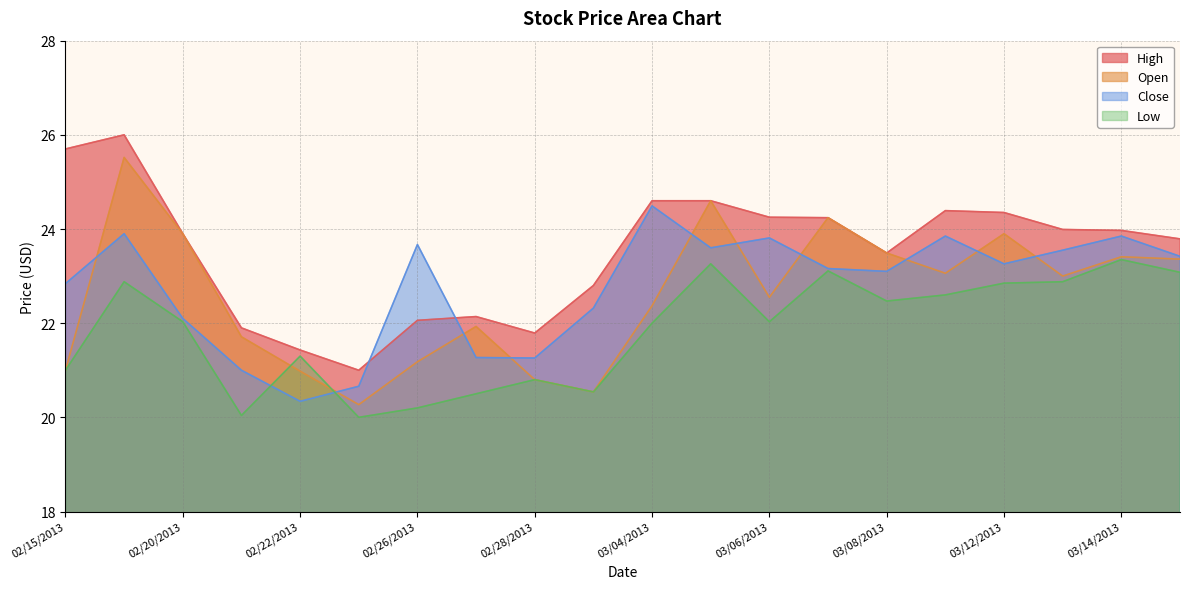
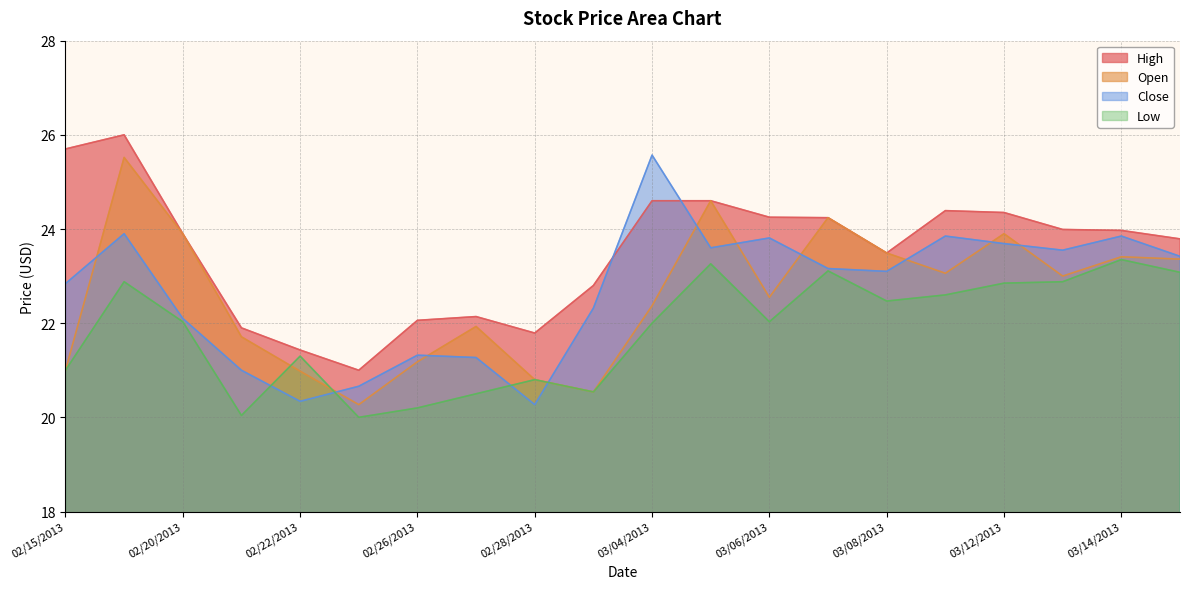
  {
    "Close": {
      "02/15/2013": 22.8,
      "02/20/2013": 22.1,
      "02/22/2013": 20.3,
-     "02/26/2013": 23.7,
-     "02/28/2013": 21.3,
-     "03/04/2013": 24.5,
+     "02/26/2013": 21.3,
+     "02/28/2013": 20.3,
+     "03/04/2013": 25.6,
      "03/06/2013": 23.8,
      "03/08/2013": 23.1,
-     "03/12/2013": 23.3,
+     "03/12/2013": 23.7,
      "03/14/2013": 23.9
    },
    "Low": {
      "02/20/2013": 22.0,
      "02/22/2013": 21.3,
      "02/26/2013": 20.2,
      "03/04/2013": 22.0,
      "03/06/2013": 22.0,
      "03/08/2013": 22.5,
      "03/12/2013": 22.9,
      "03/14/2013": 23.4
    }
  }
